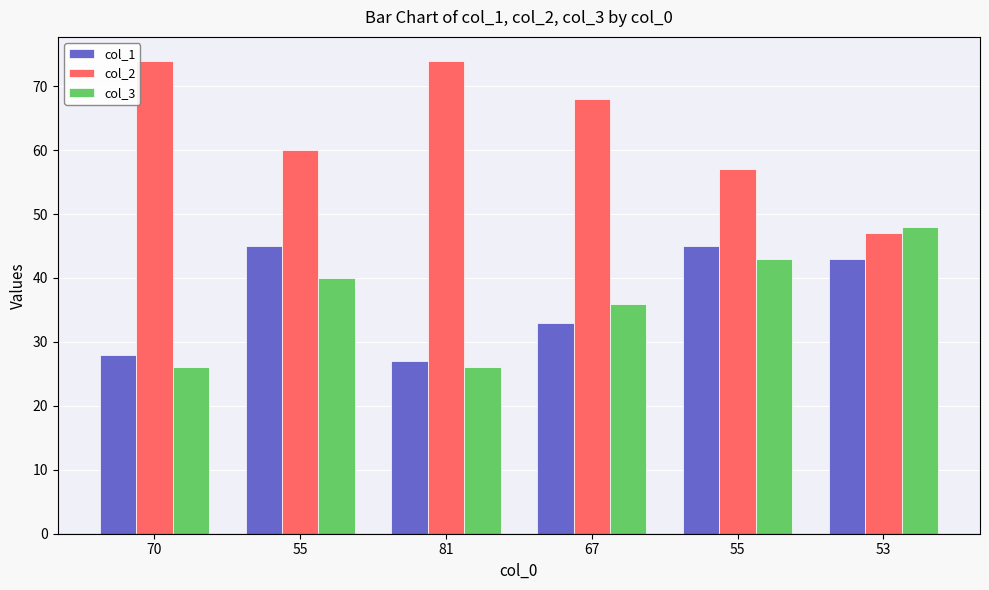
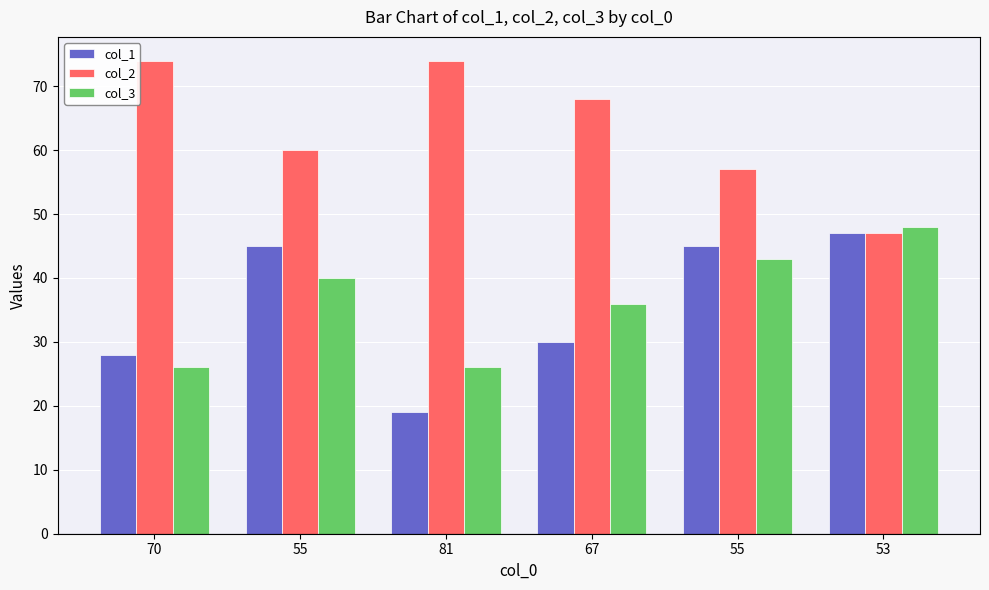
  {
    "col_1": {
      "70": 28,
-     "81": 27,
-     "67": 33,
-     "53": 43
+     "81": 19,
+     "67": 30,
+     "53": 47
    },
    "col_2": {
      "70": 74,
      "81": 74,
      "67": 68,
      "53": 47
    },
    "col_3": {
      "70": 26,
      "81": 26,
      "67": 36,
      "53": 48
    }
  }
